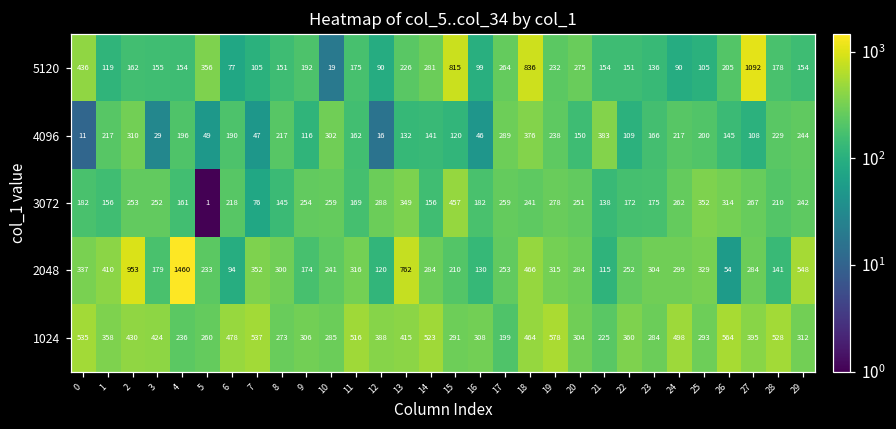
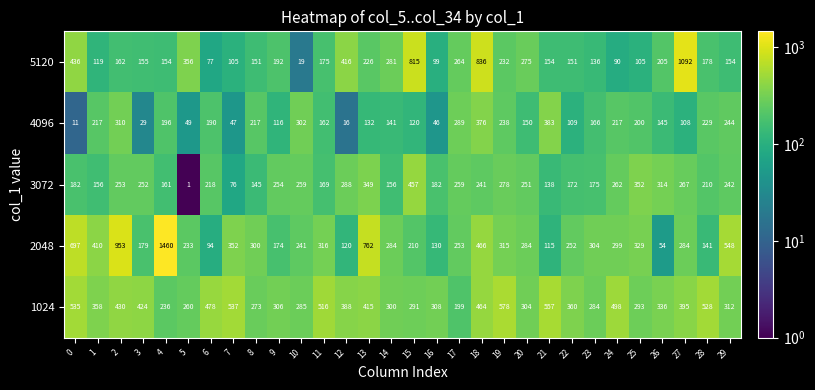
  {
    "5120": {
      "0": 436,
      "1": 119,
      "2": 162,
      "3": 155,
      "4": 154,
      "5": 356,
      "6": 77,
      "7": 105,
      "8": 151,
      "9": 192,
      "10": 19,
      "11": 175,
-     "12": 90,
+     "12": 416,
      "13": 226,
      "14": 281,
      "15": 815,
      "16": 99,
      "17": 264,
      "18": 836,
      "19": 232,
      "20": 275,
      "21": 154,
      "22": 151,
      "23": 136,
      "24": 90,
      "25": 105,
      "26": 205,
      "27": 1092,
      "28": 178,
      "29": 154
    },
    "4096": {
      "0": 11,
      "1": 217,
      "2": 310,
      "3": 29,
      "4": 196,
      "5": 49,
      "6": 190,
      "7": 47,
      "8": 217,
      "9": 116,
      "10": 302,
      "11": 162,
      "12": 16,
      "13": 132,
      "14": 141,
      "15": 120,
      "16": 46,
      "17": 289,
      "18": 376,
      "19": 238,
      "20": 150,
      "21": 383,
      "22": 109,
      "23": 166,
      "24": 217,
      "25": 200,
      "26": 145,
      "27": 108,
      "28": 229,
      "29": 244
    },
    "3072": {
      "0": 182,
      "1": 156,
      "2": 253,
      "3": 252,
      "4": 161,
      "5": 1,
      "6": 218,
      "7": 76,
      "8": 145,
      "9": 254,
      "10": 259,
      "11": 169,
      "12": 288,
      "13": 349,
      "14": 156,
      "15": 457,
      "16": 182,
      "17": 259,
      "18": 241,
      "19": 278,
      "20": 251,
      "21": 138,
      "22": 172,
      "23": 175,
      "24": 262,
      "25": 352,
      "26": 314,
      "27": 267,
      "28": 210,
      "29": 242
    },
    "2048": {
-     "0": 337,
+     "0": 697,
      "1": 410,
      "2": 953,
      "3": 179,
      "4": 1460,
      "5": 233,
      "6": 94,
      "7": 352,
      "8": 300,
      "9": 174,
      "10": 241,
      "11": 316,
      "12": 120,
      "13": 762,
      "14": 284,
      "15": 210,
      "16": 130,
      "17": 253,
      "18": 466,
      "19": 315,
      "20": 284,
      "21": 115,
      "22": 252,
      "23": 304,
      "24": 299,
      "25": 329,
      "26": 54,
      "27": 284,
      "28": 141,
      "29": 548
    },
    "1024": {
      "0": 535,
      "1": 358,
      "2": 430,
      "3": 424,
      "4": 236,
      "5": 260,
      "6": 478,
      "7": 537,
      "8": 273,
      "9": 306,
      "10": 285,
      "11": 516,
      "12": 388,
      "13": 415,
-     "14": 523,
+     "14": 300,
      "15": 291,
      "16": 308,
      "17": 199,
      "18": 464,
      "19": 578,
      "20": 304,
-     "21": 225,
+     "21": 557,
      "22": 360,
      "23": 284,
      "24": 498,
      "25": 293,
-     "26": 564,
+     "26": 336,
      "27": 395,
      "28": 528,
      "29": 312
    }
  }
